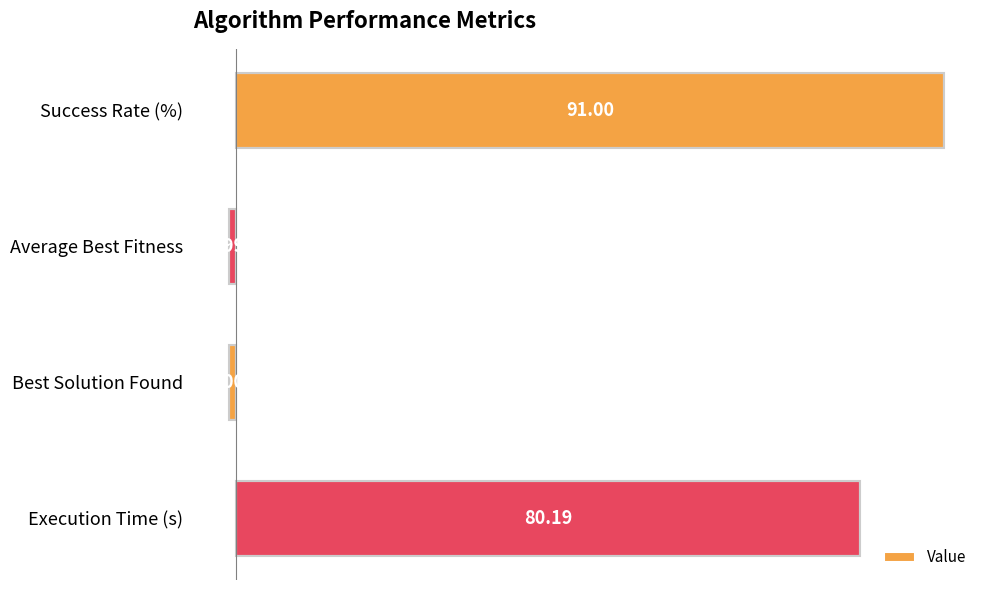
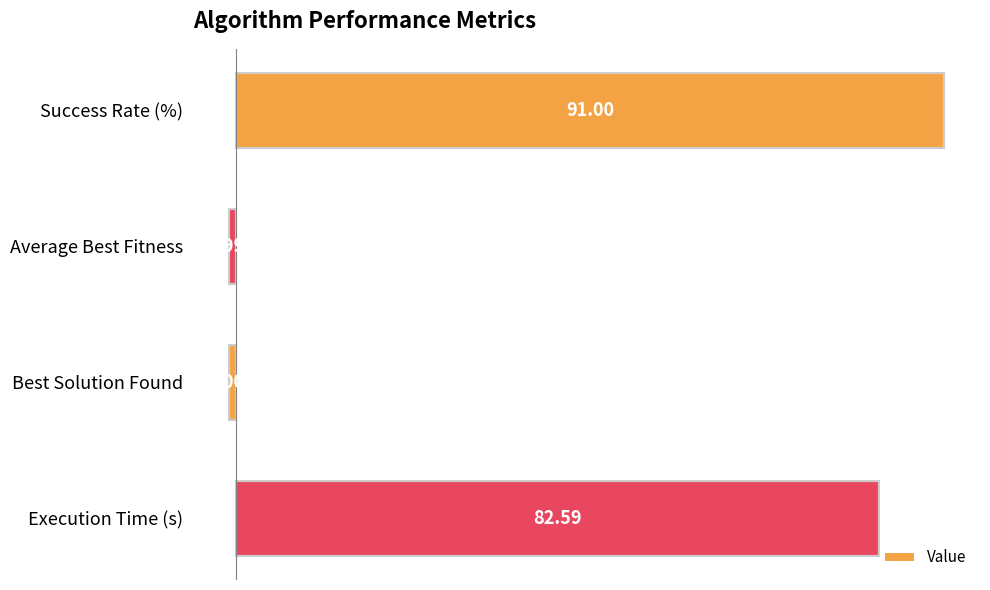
  {
    "Success Rate (%)": 91.00,
-   "Execution Time (s)": 80.19
+   "Execution Time (s)": 82.59
  }
